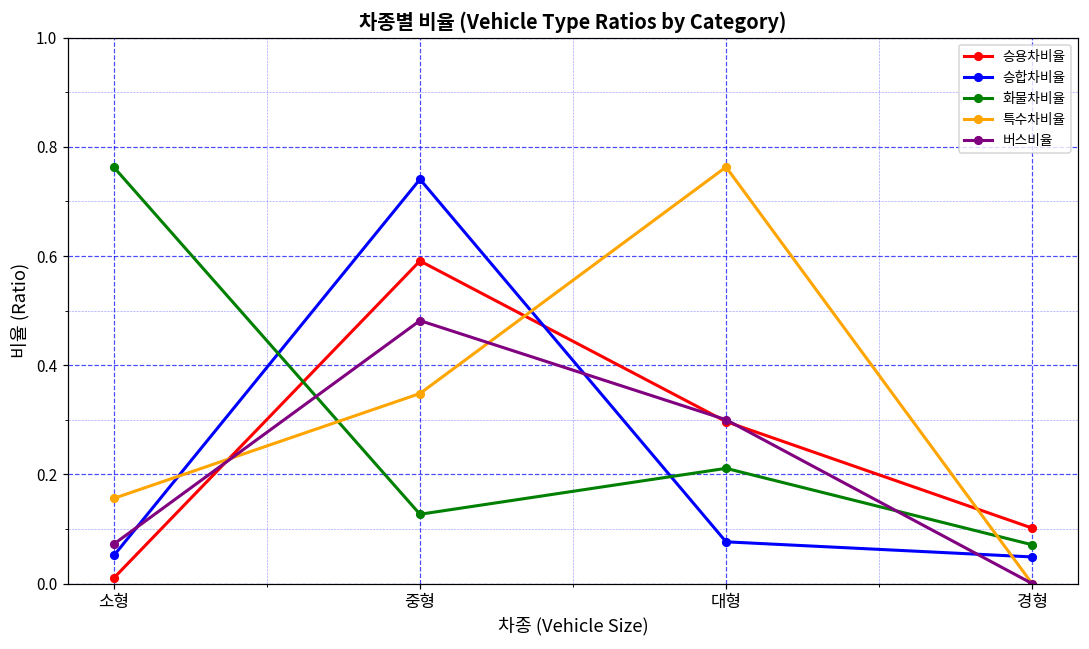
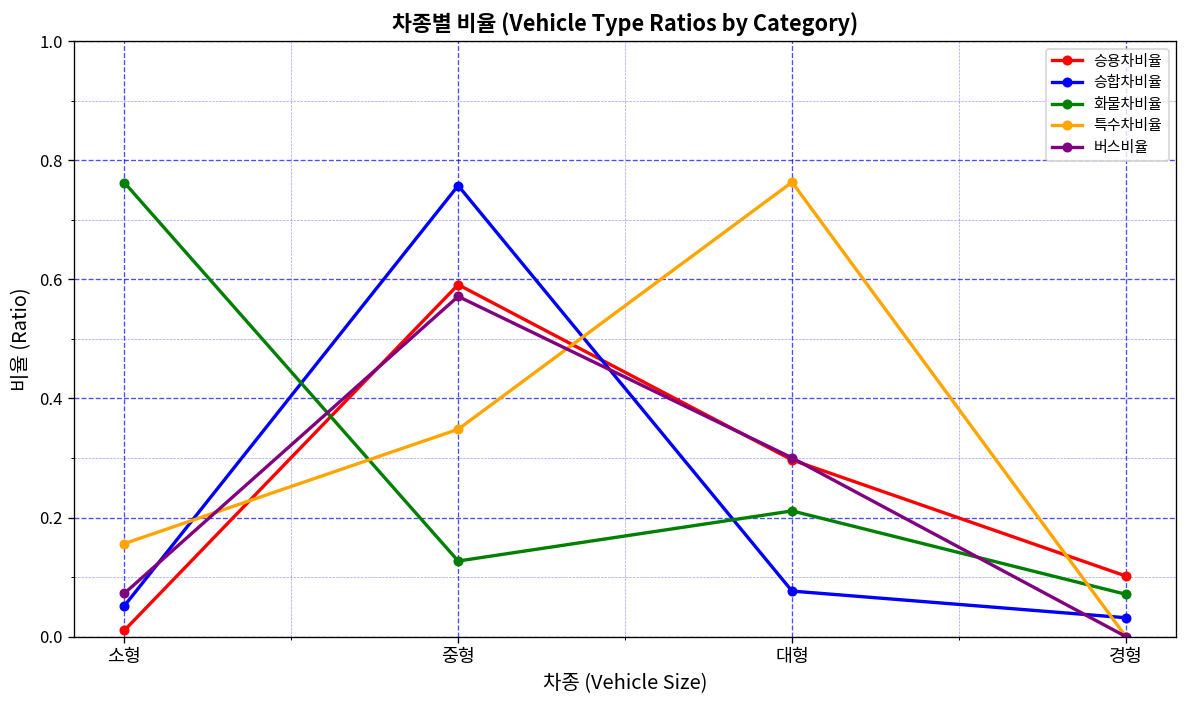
  {
    "승용차비율": {
      "소형": 0.01,
      "중형": 0.59,
      "경형": 0.10
    },
    "승합차비율": {
      "소형": 0.05,
-     "중형": 0.74,
+     "중형": 0.76,
      "대형": 0.08,
-     "경형": 0.05
+     "경형": 0.03
    },
    "화물차비율": {
      "소형": 0.76,
      "중형": 0.13,
      "대형": 0.21,
      "경형": 0.07
    },
    "특수차비율": {
      "소형": 0.16,
      "중형": 0.35,
      "대형": 0.76
    },
    "버스비율": {
      "소형": 0.07,
-     "중형": 0.48
+     "중형": 0.57
    }
  }
